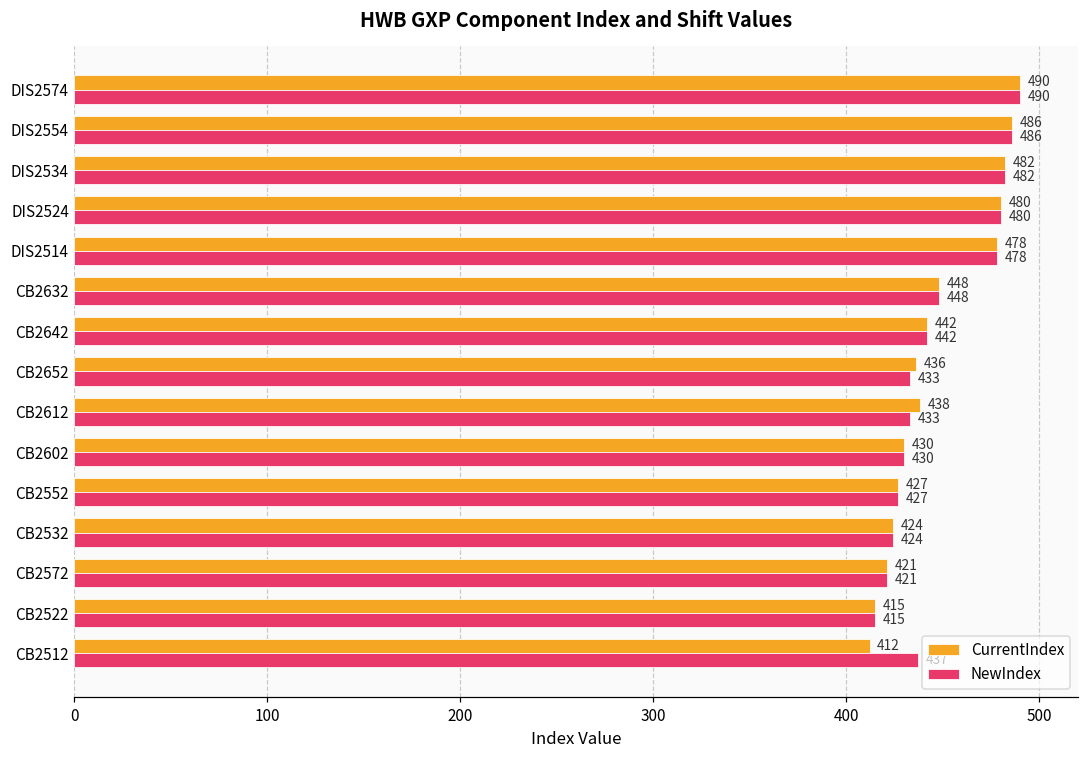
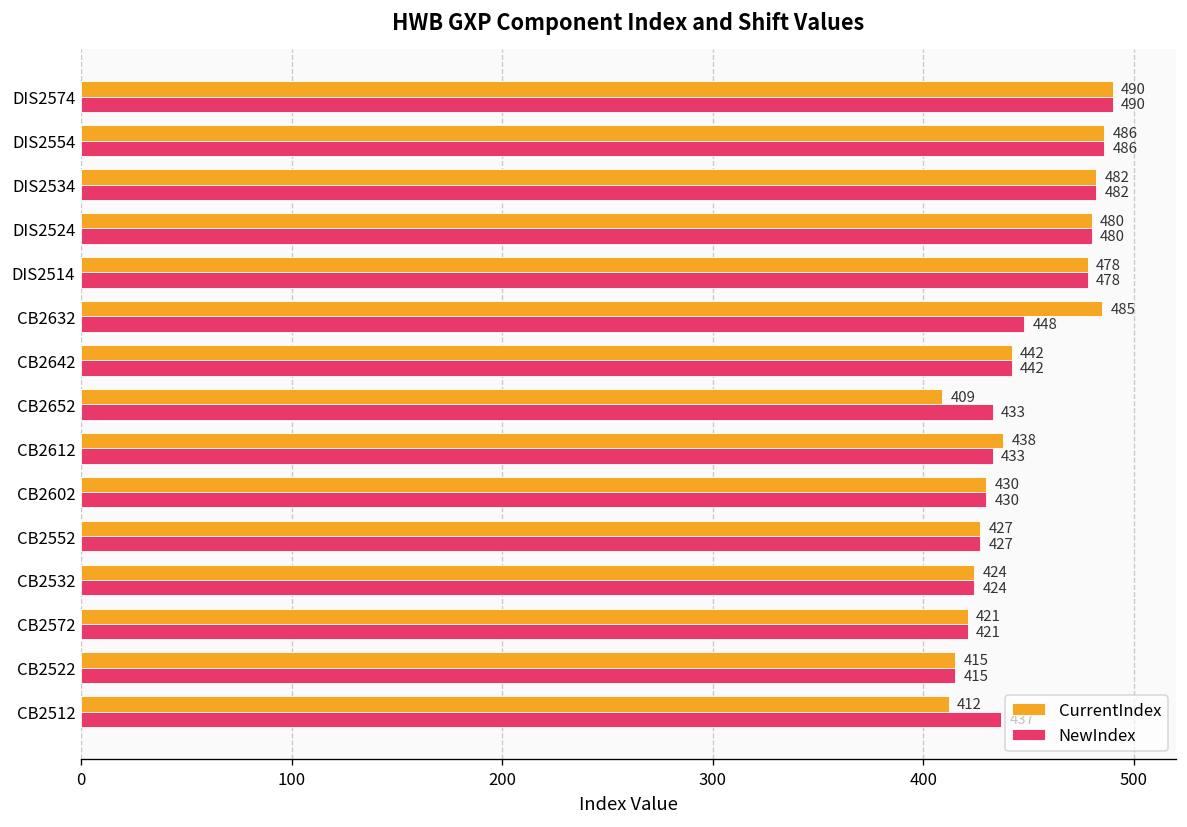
  {
    "CurrentIndex": {
      "DIS2574": 490,
      "DIS2554": 486,
      "DIS2534": 482,
      "DIS2524": 480,
      "DIS2514": 478,
-     "CB2632": 448,
+     "CB2632": 485,
      "CB2642": 442,
-     "CB2652": 436,
+     "CB2652": 409,
      "CB2612": 438,
      "CB2602": 430,
      "CB2552": 427,
      "CB2532": 424,
      "CB2572": 421,
      "CB2522": 415,
      "CB2512": 412
    },
    "NewIndex": {
      "DIS2574": 490,
      "DIS2554": 486,
      "DIS2534": 482,
      "DIS2524": 480,
      "DIS2514": 478,
      "CB2632": 448,
      "CB2642": 442,
      "CB2652": 433,
      "CB2612": 433,
      "CB2602": 430,
      "CB2552": 427,
      "CB2532": 424,
      "CB2572": 421,
      "CB2522": 415
    }
  }
